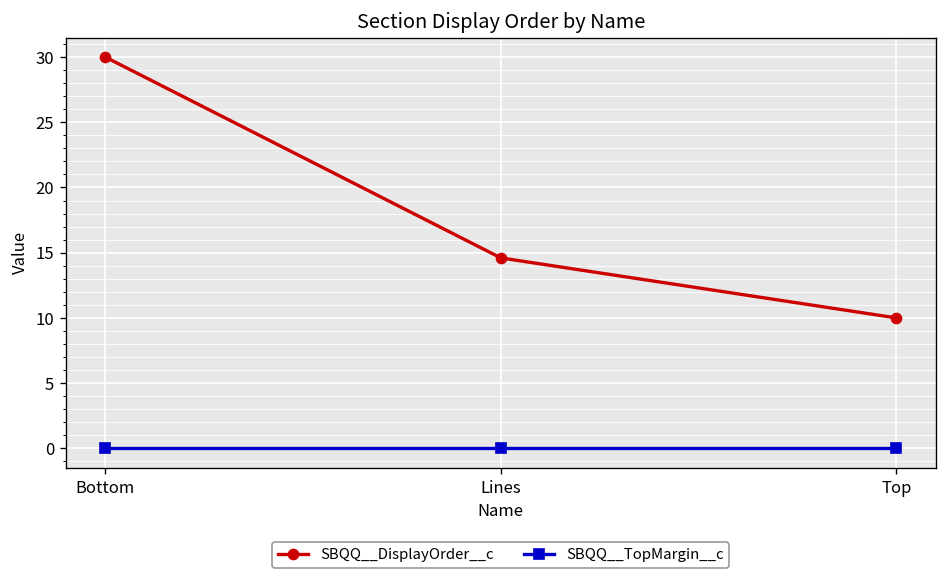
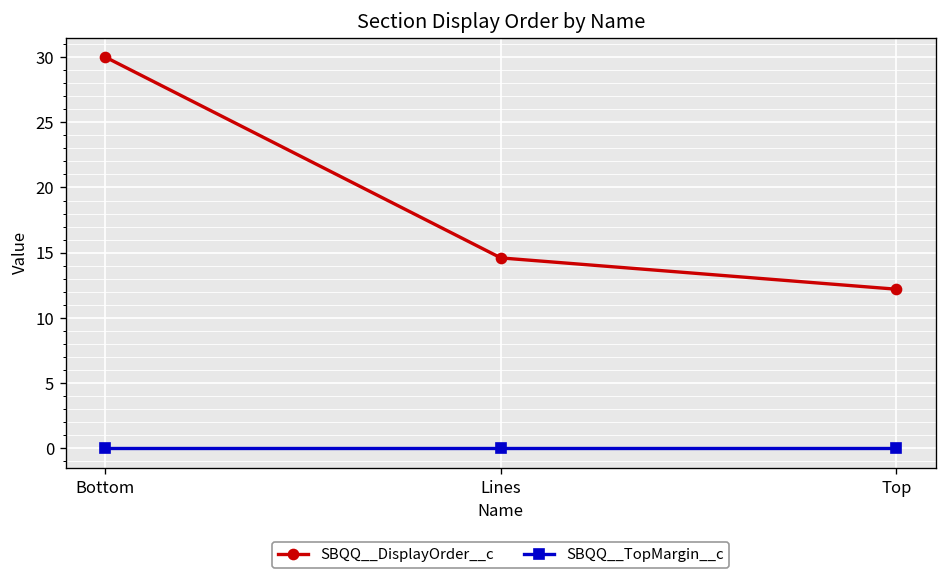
  {
    "SBQQ__DisplayOrder__c": {
      "Bottom": 30.0,
      "Lines": 14.6,
-     "Top": 10.0
+     "Top": 12.2
    },
    "SBQQ__TopMargin__c": {
      "Bottom": 0.0,
      "Lines": 0.0,
      "Top": 0.0
    }
  }
